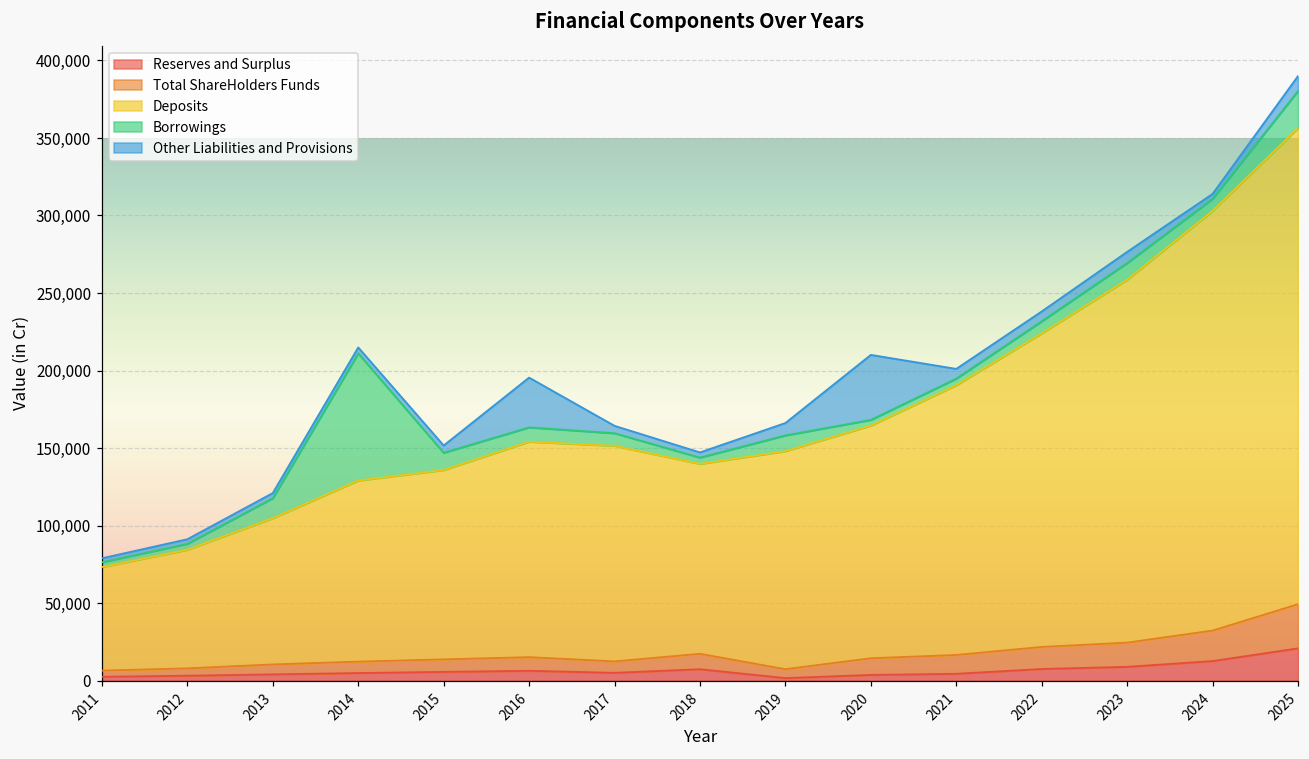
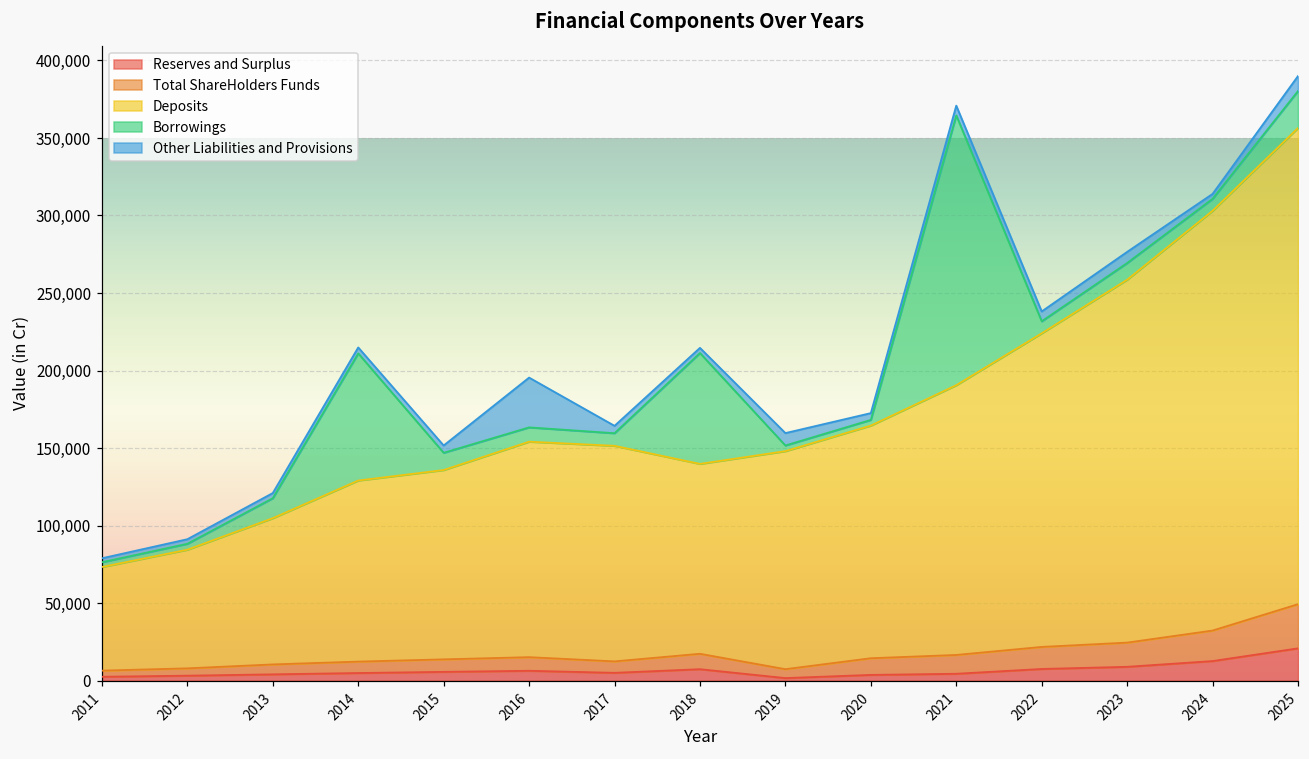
  {
    "Deposits": {
      "2011": "67,000",
      "2012": "77,000",
      "2013": "94,000",
      "2014": "117,000",
      "2015": "122,000",
      "2016": "139,000",
      "2017": "139,000",
      "2018": "122,000",
      "2019": "141,000",
      "2020": "150,000",
      "2021": "174,000",
      "2022": "202,000",
      "2023": "234,000",
      "2024": "271,000",
      "2025": "307,000"
    },
    "Borrowings": {
      "2011": "3,000",
      "2012": "4,000",
      "2013": "13,000",
      "2014": "82,000",
      "2015": "11,000",
      "2016": "9,000",
      "2017": "8,000",
-     "2018": "4,000",
-     "2019": "10,000",
+     "2018": "71,000",
+     "2019": "4,000",
      "2020": "4,000",
-     "2021": "4,000",
+     "2021": "174,000",
      "2022": "8,000",
      "2023": "11,000",
      "2024": "8,000",
      "2025": "24,000"
    },
    "Other Liabilities and Provisions": {
      "2011": "3,000",
      "2012": "3,000",
      "2013": "3,000",
      "2014": "4,000",
      "2015": "5,000",
      "2016": "32,000",
      "2017": "5,000",
      "2018": "3,000",
      "2019": "8,000",
-     "2020": "42,000",
+     "2020": "4,000",
      "2021": "6,000",
      "2022": "6,000",
      "2023": "7,000",
      "2024": "3,000",
      "2025": "10,000"
    }
  }
